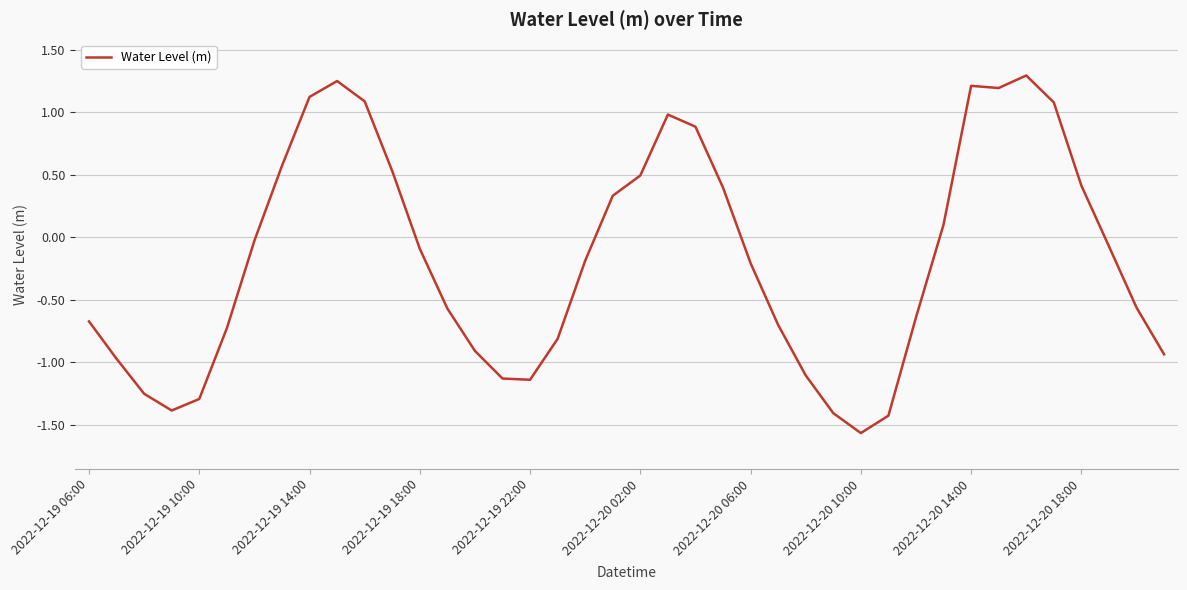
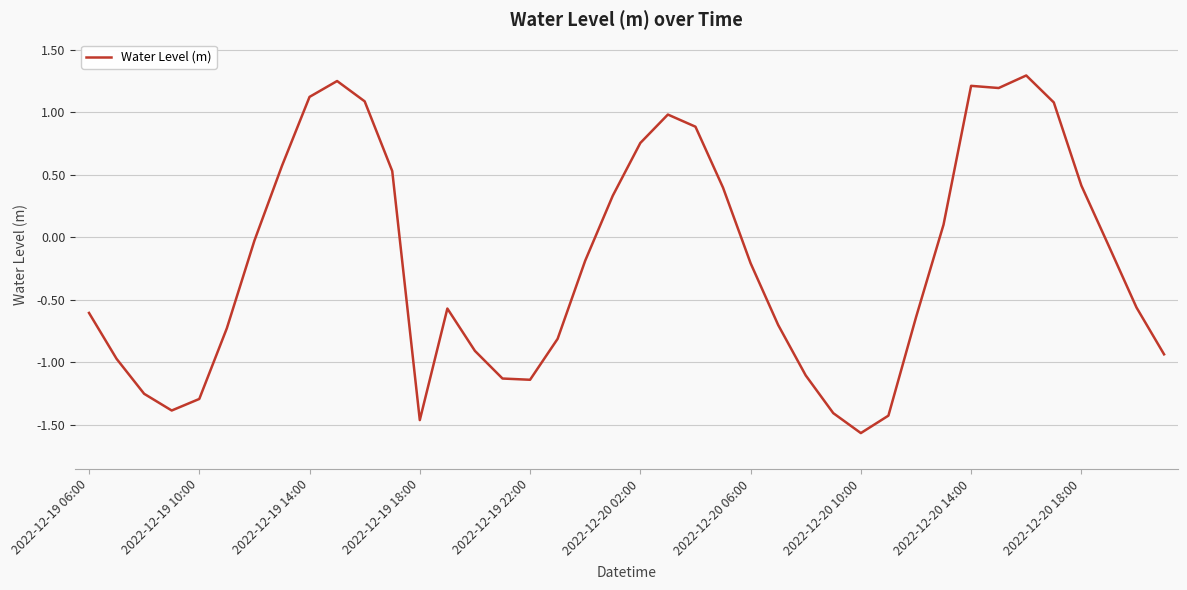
  {
-   "2022-12-19 06:00": -0.67,
+   "2022-12-19 06:00": -0.60,
    "2022-12-19 10:00": -1.29,
    "2022-12-19 14:00": 1.12,
-   "2022-12-19 18:00": -0.09,
+   "2022-12-19 18:00": -1.46,
    "2022-12-19 22:00": -1.14,
-   "2022-12-20 02:00": 0.49,
+   "2022-12-20 02:00": 0.75,
    "2022-12-20 06:00": -0.21,
    "2022-12-20 10:00": -1.56,
    "2022-12-20 14:00": 1.21,
    "2022-12-20 18:00": 0.41
  }
